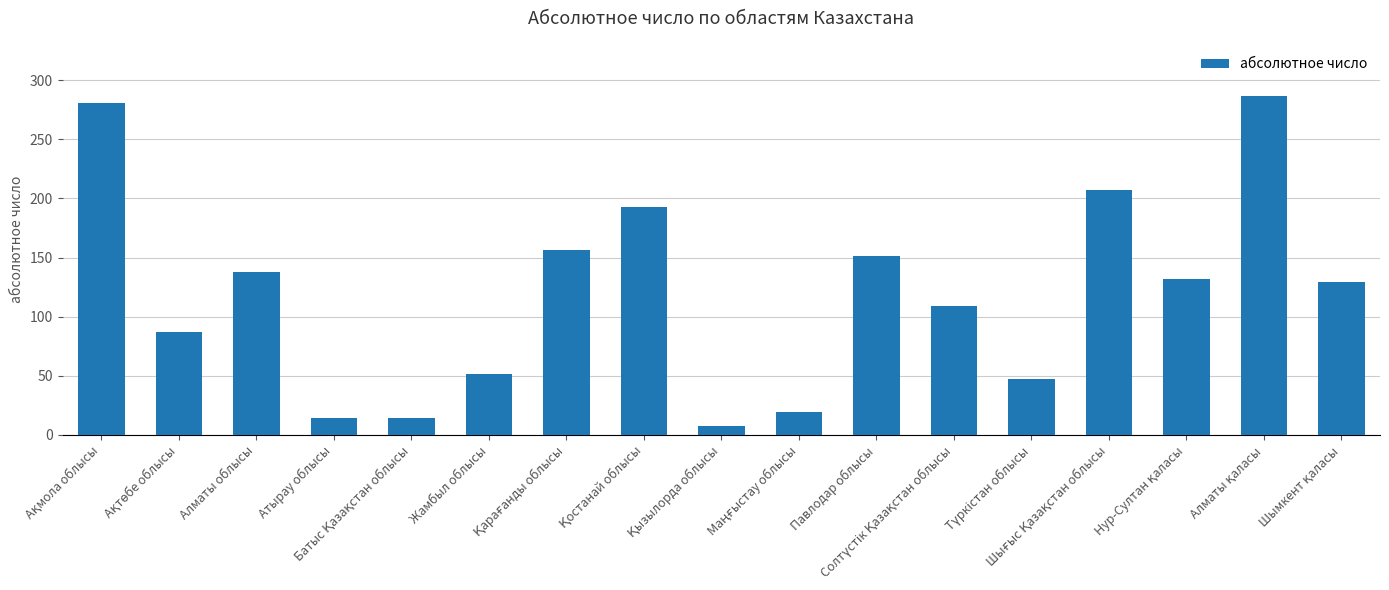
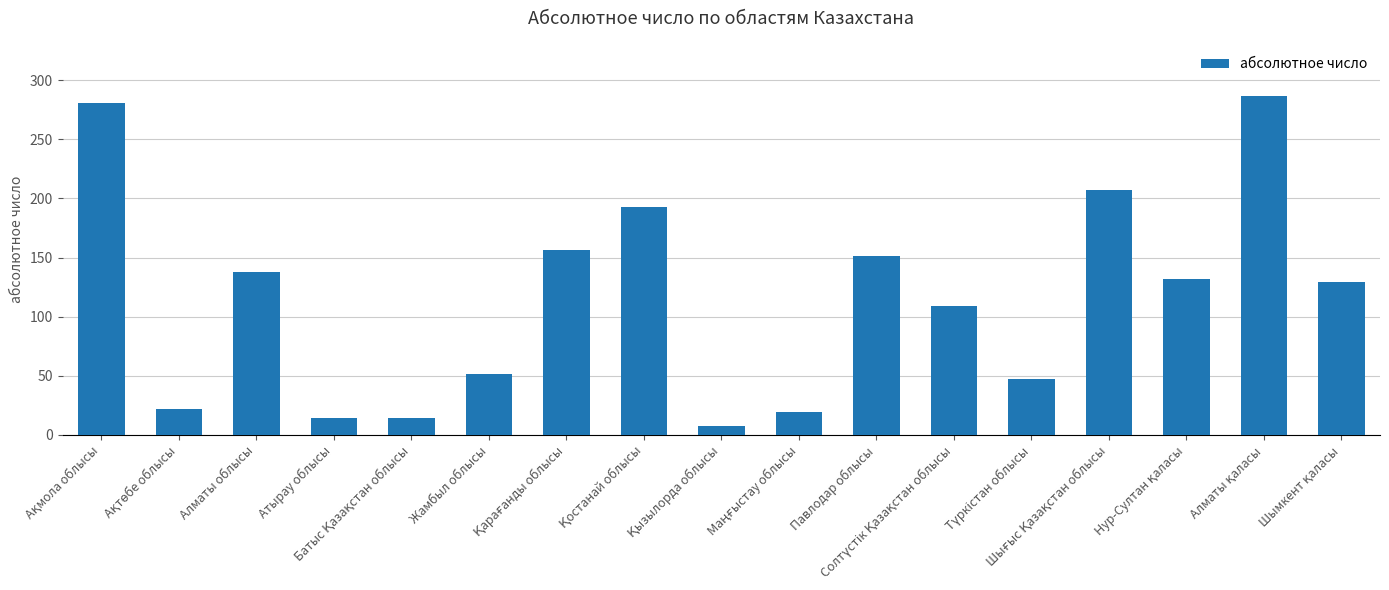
  {
    "Ақмола облысы": 281,
-   "Ақтөбе облысы": 87,
+   "Ақтөбе облысы": 22,
    "Алматы облысы": 138,
    "Атырау облысы": 14,
    "Батыс Қазақстан облысы": 14,
    "Жамбыл облысы": 51,
    "Қарағанды облысы": 156,
    "Қостанай облысы": 193,
    "Қызылорда облысы": 7,
    "Маңғыстау облысы": 19,
    "Павлодар облысы": 151,
    "Солтүстік Қазақстан облысы": 109,
    "Түркістан облысы": 47,
    "Шығыс Қазақстан облысы": 207,
    "Нур-Султан қаласы": 132,
    "Алматы қаласы": 287,
    "Шымкент қаласы": 129
  }
